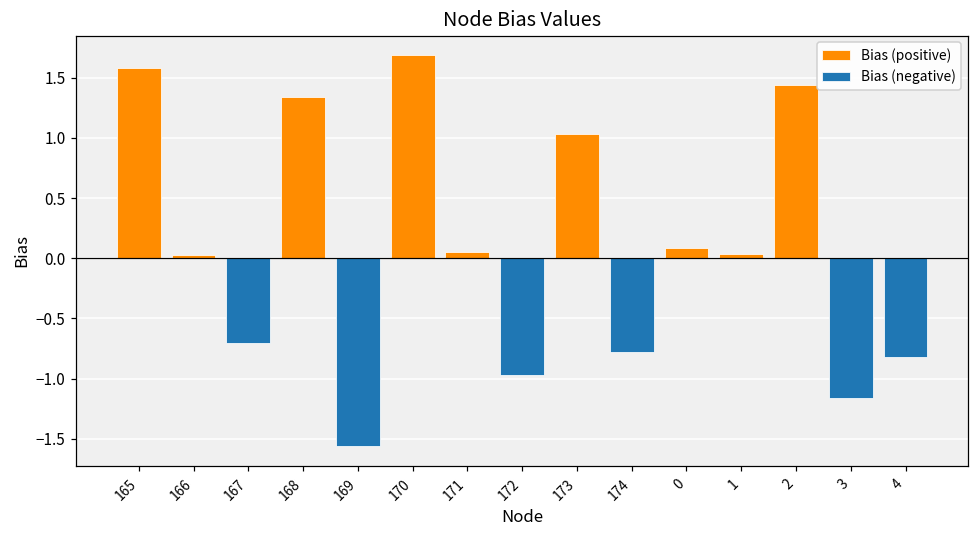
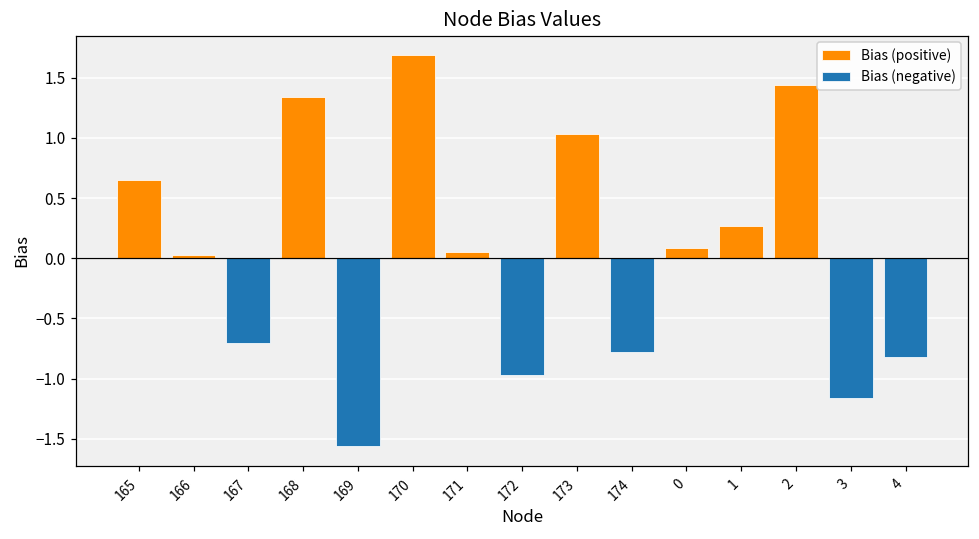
  {
    "Bias (positive)": {
-     "165": 1.58,
+     "165": 0.65,
      "166": 0.03,
      "167": 0.00,
      "168": 1.34,
      "169": 0.00,
      "170": 1.69,
      "171": 0.06,
      "172": 0.00,
      "173": 1.03,
      "174": 0.00,
      "0": 0.09,
-     "1": 0.04,
+     "1": 0.27,
      "2": 1.44,
      "3": 0.00,
      "4": 0.00
    },
    "Bias (negative)": {
      "165": 0.00,
      "166": 0.00,
      "167": -0.70,
      "168": 0.00,
      "169": -1.56,
      "170": 0.00,
      "171": 0.00,
      "172": -0.97,
      "173": 0.00,
      "174": -0.78,
      "0": 0.00,
      "1": 0.00,
      "2": 0.00,
      "3": -1.16,
      "4": -0.82
    }
  }
